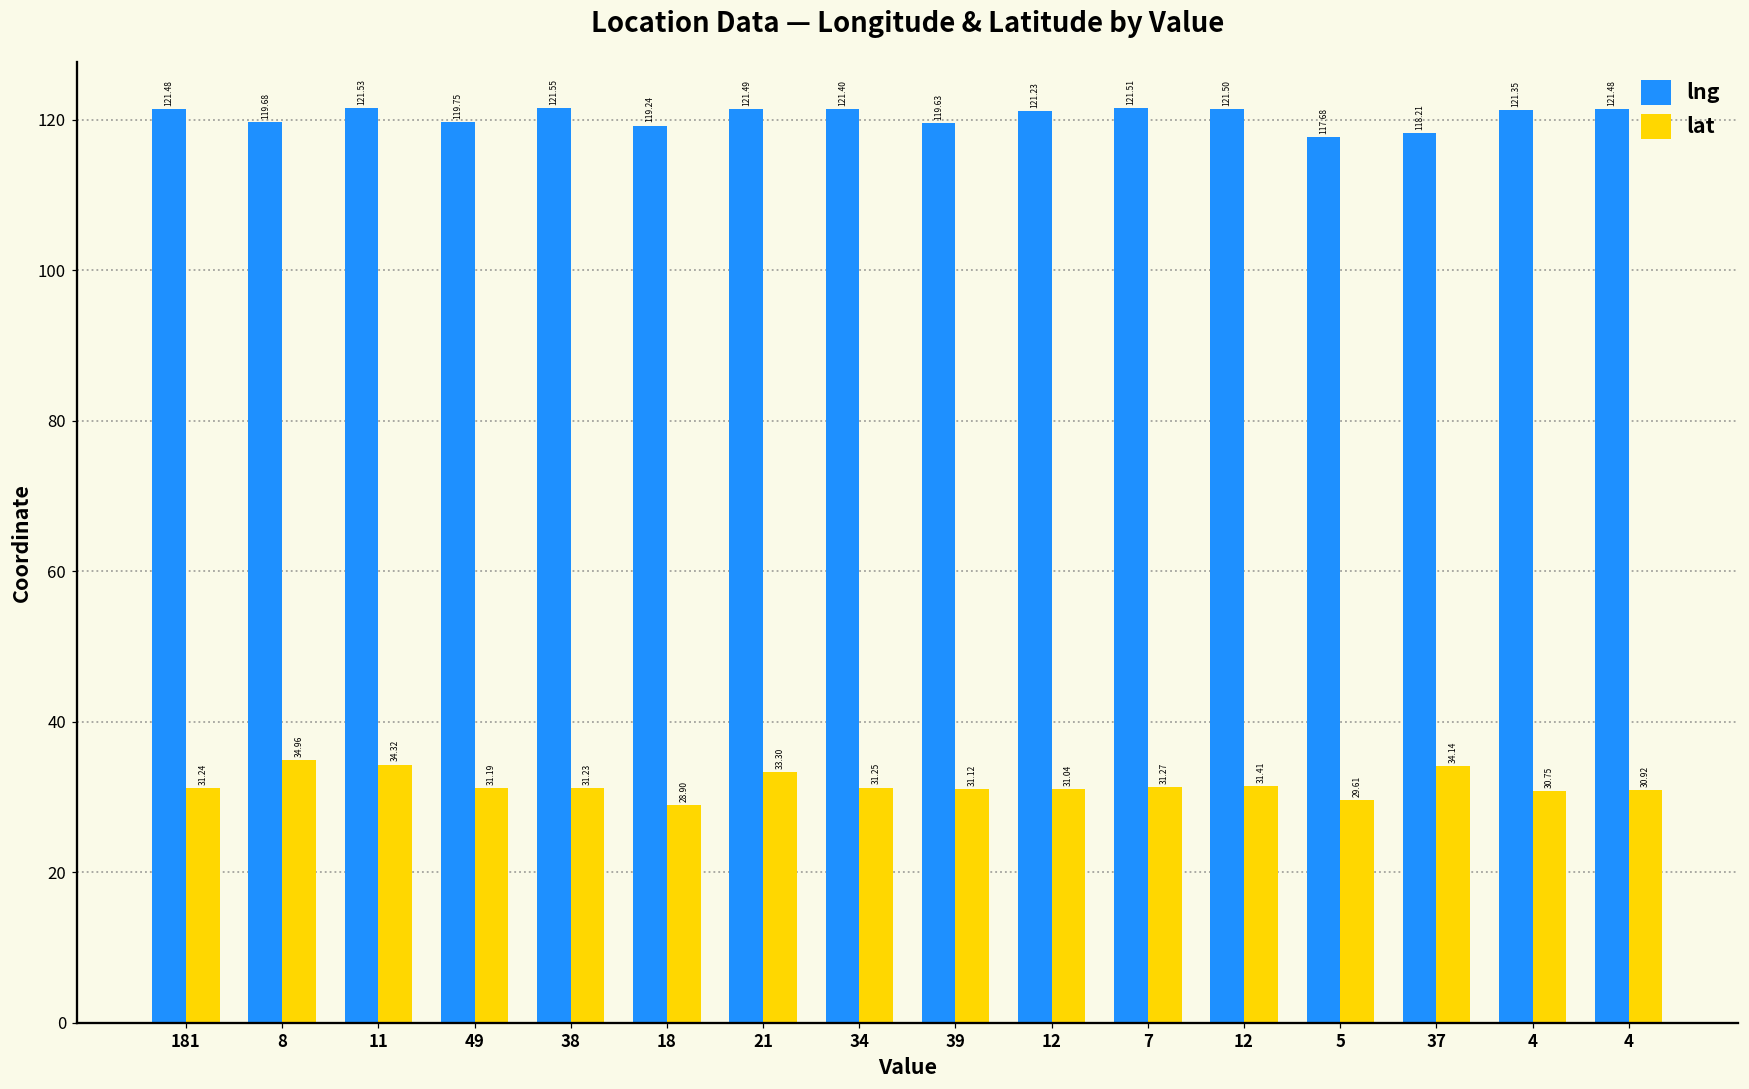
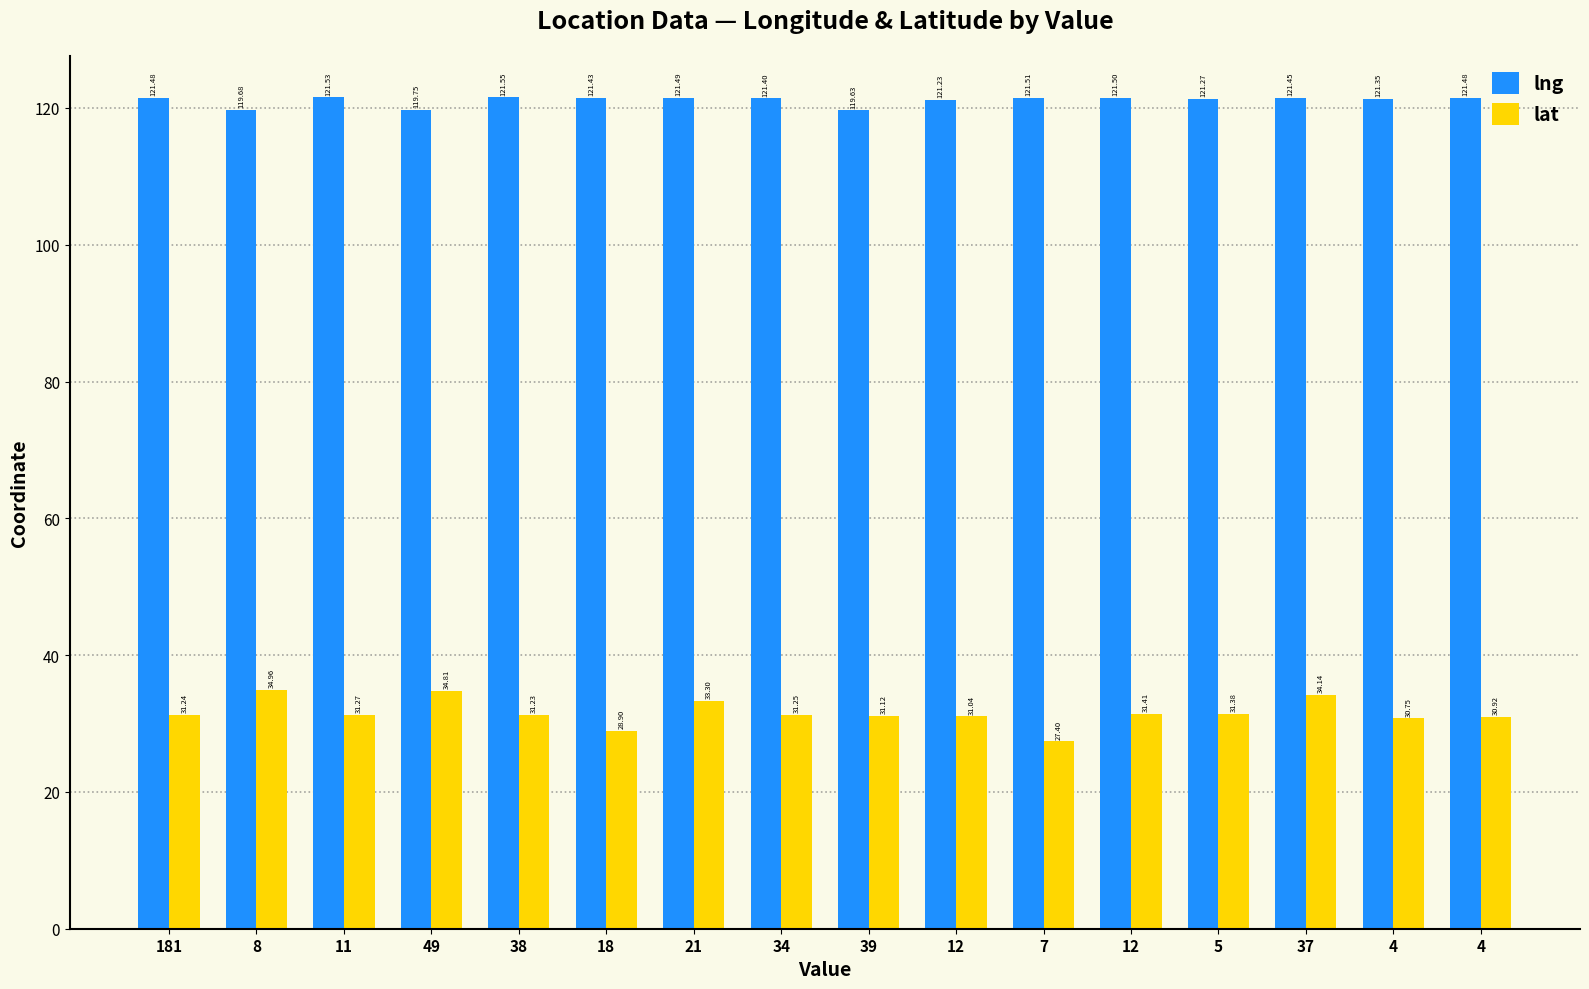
  {
    "lng": {
      "181": 121.48,
      "8": 119.68,
      "11": 121.53,
      "49": 119.75,
      "38": 121.55,
-     "18": 119.24,
+     "18": 121.43,
      "21": 121.49,
      "34": 121.40,
      "39": 119.63,
      "7": 121.51,
-     "5": 117.68,
-     "37": 118.21
+     "5": 121.27,
+     "37": 121.45
    },
    "lat": {
      "181": 31.24,
      "8": 34.96,
-     "11": 34.32,
-     "49": 31.19,
+     "11": 31.27,
+     "49": 34.81,
      "38": 31.23,
      "18": 28.90,
      "21": 33.30,
      "34": 31.25,
      "39": 31.12,
-     "7": 31.27,
-     "5": 29.61,
+     "7": 27.40,
+     "5": 31.38,
      "37": 34.14
    }
  }
